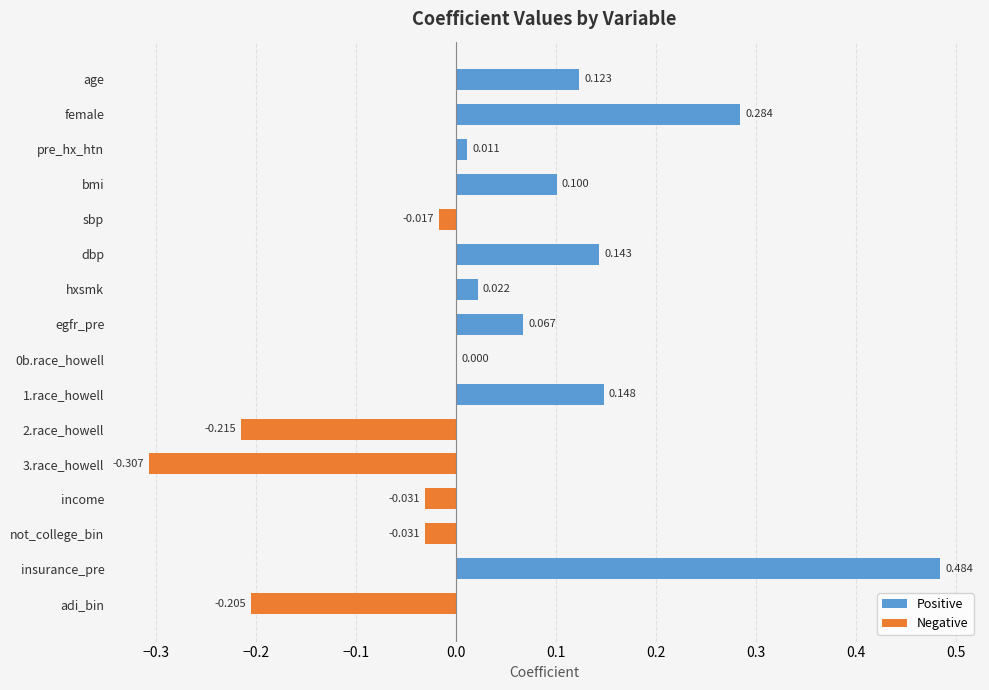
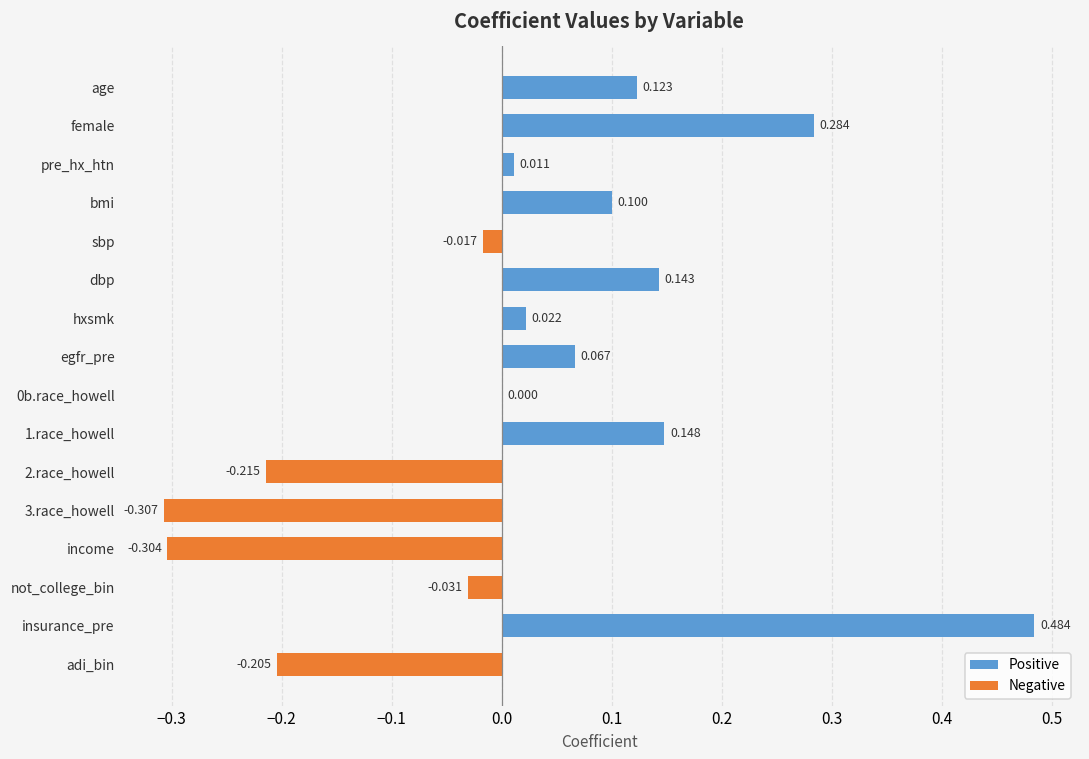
  {
    "age": 0.123,
    "female": 0.284,
    "pre_hx_htn": 0.011,
    "bmi": 0.100,
    "sbp": -0.017,
    "dbp": 0.143,
    "hxsmk": 0.022,
    "egfr_pre": 0.067,
    "0b.race_howell": 0.000,
    "1.race_howell": 0.148,
    "2.race_howell": -0.215,
    "3.race_howell": -0.307,
-   "income": -0.031,
+   "income": -0.304,
    "not_college_bin": -0.031,
    "insurance_pre": 0.484,
    "adi_bin": -0.205
  }
